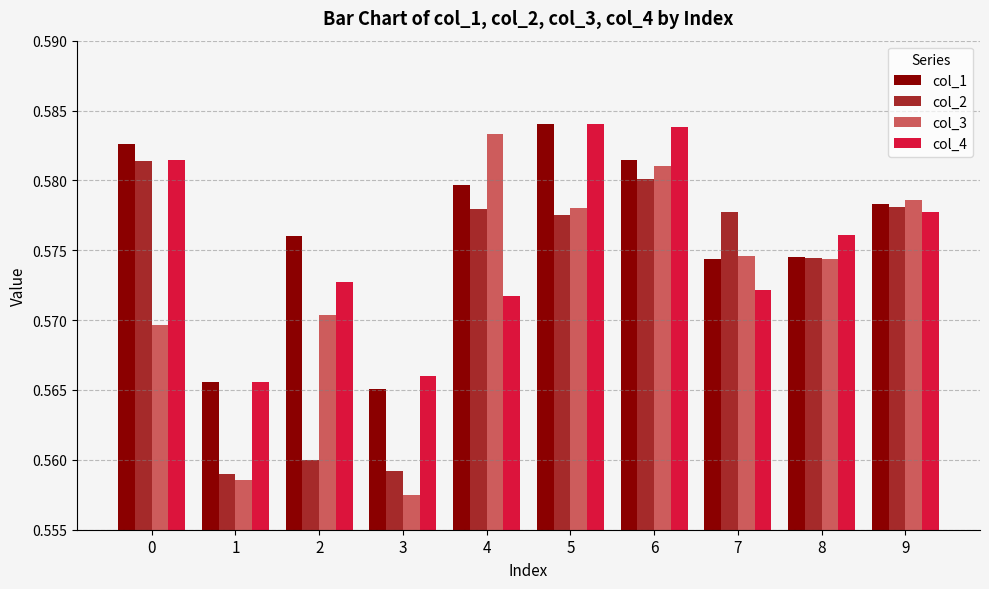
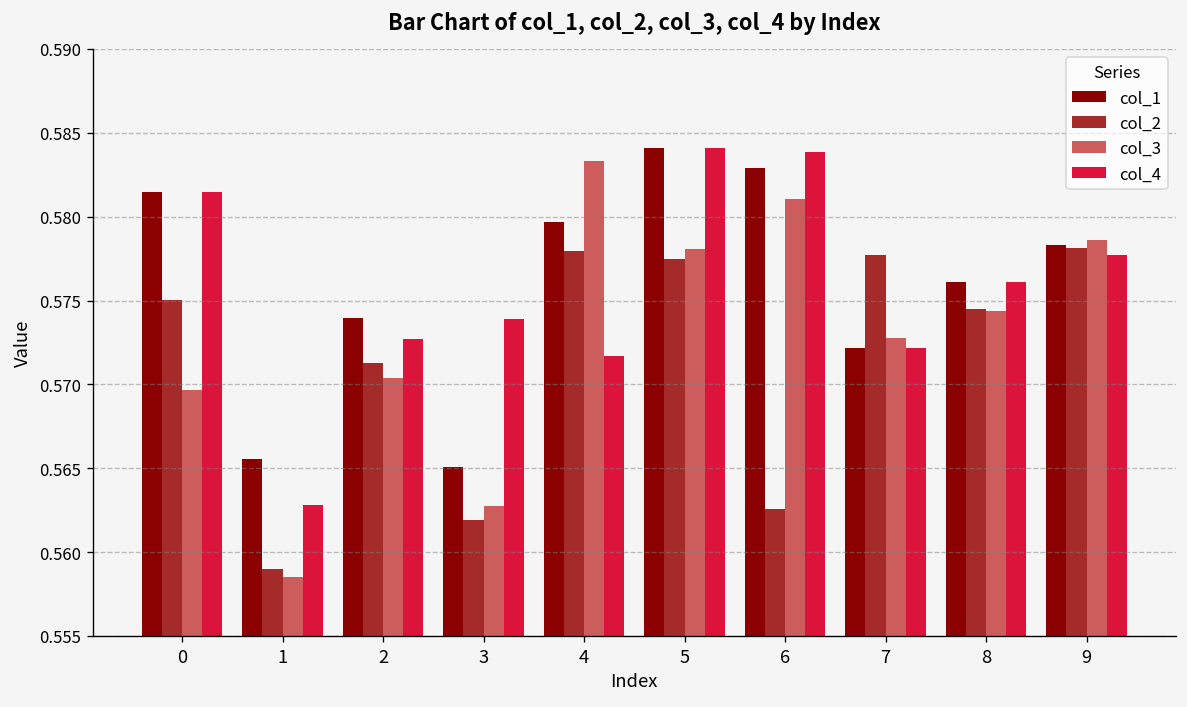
  {
    "col_1": {
-     "0": 0.5826,
+     "0": 0.5814,
      "1": 0.5656,
-     "2": 0.5760,
+     "2": 0.5740,
      "3": 0.5651,
      "4": 0.5797,
      "5": 0.5841,
-     "6": 0.5815,
-     "7": 0.5744,
-     "8": 0.5745,
+     "6": 0.5829,
+     "7": 0.5722,
+     "8": 0.5761,
      "9": 0.5783
    },
    "col_2": {
-     "0": 0.5814,
+     "0": 0.5751,
      "1": 0.5590,
-     "2": 0.5600,
-     "3": 0.5592,
+     "2": 0.5712,
+     "3": 0.5619,
      "4": 0.5780,
      "5": 0.5775,
-     "6": 0.5801,
+     "6": 0.5626,
      "7": 0.5777,
      "8": 0.5745,
      "9": 0.5781
    },
    "col_3": {
      "0": 0.5697,
      "1": 0.5585,
      "2": 0.5704,
-     "3": 0.5575,
+     "3": 0.5628,
      "4": 0.5833,
      "5": 0.5780,
      "6": 0.5810,
-     "7": 0.5746,
+     "7": 0.5728,
      "8": 0.5744,
      "9": 0.5786
    },
    "col_4": {
      "0": 0.5814,
-     "1": 0.5656,
+     "1": 0.5628,
      "2": 0.5727,
-     "3": 0.5660,
+     "3": 0.5739,
      "4": 0.5717,
      "5": 0.5841,
      "6": 0.5838,
      "7": 0.5722,
      "8": 0.5761,
      "9": 0.5777
    }
  }
